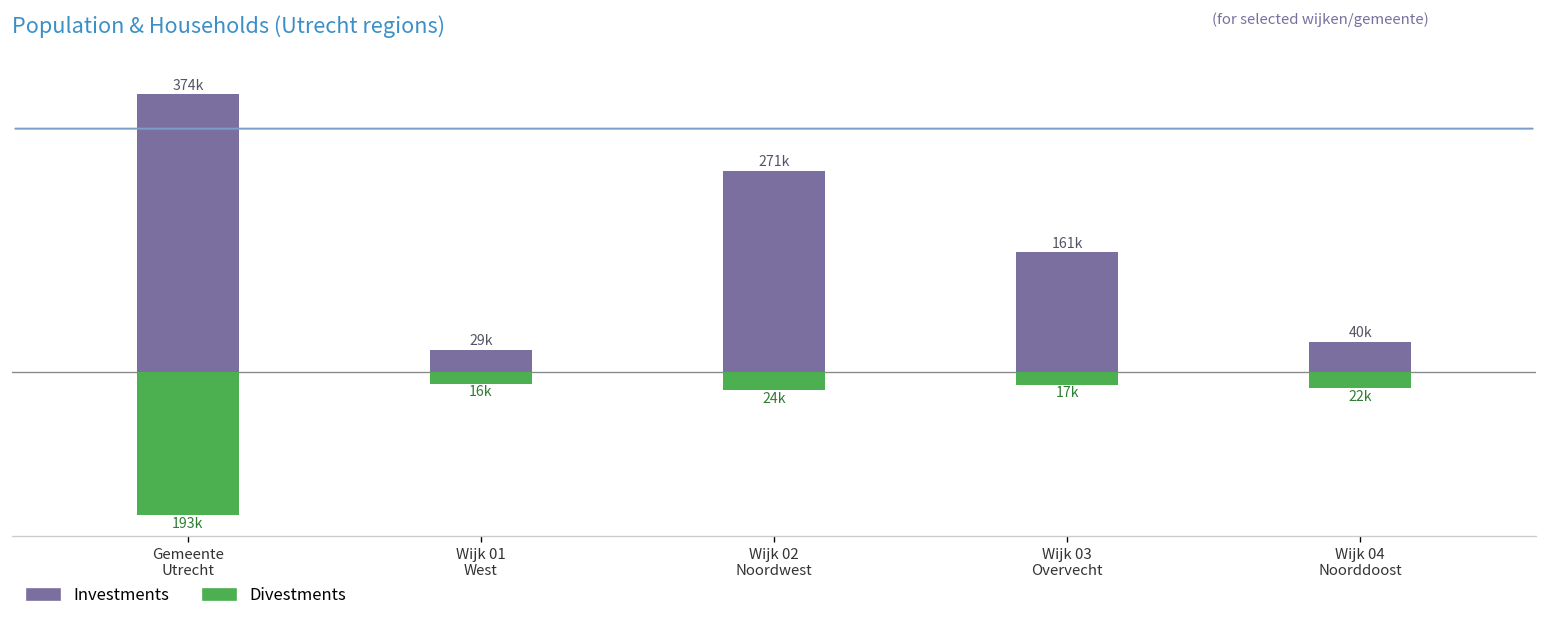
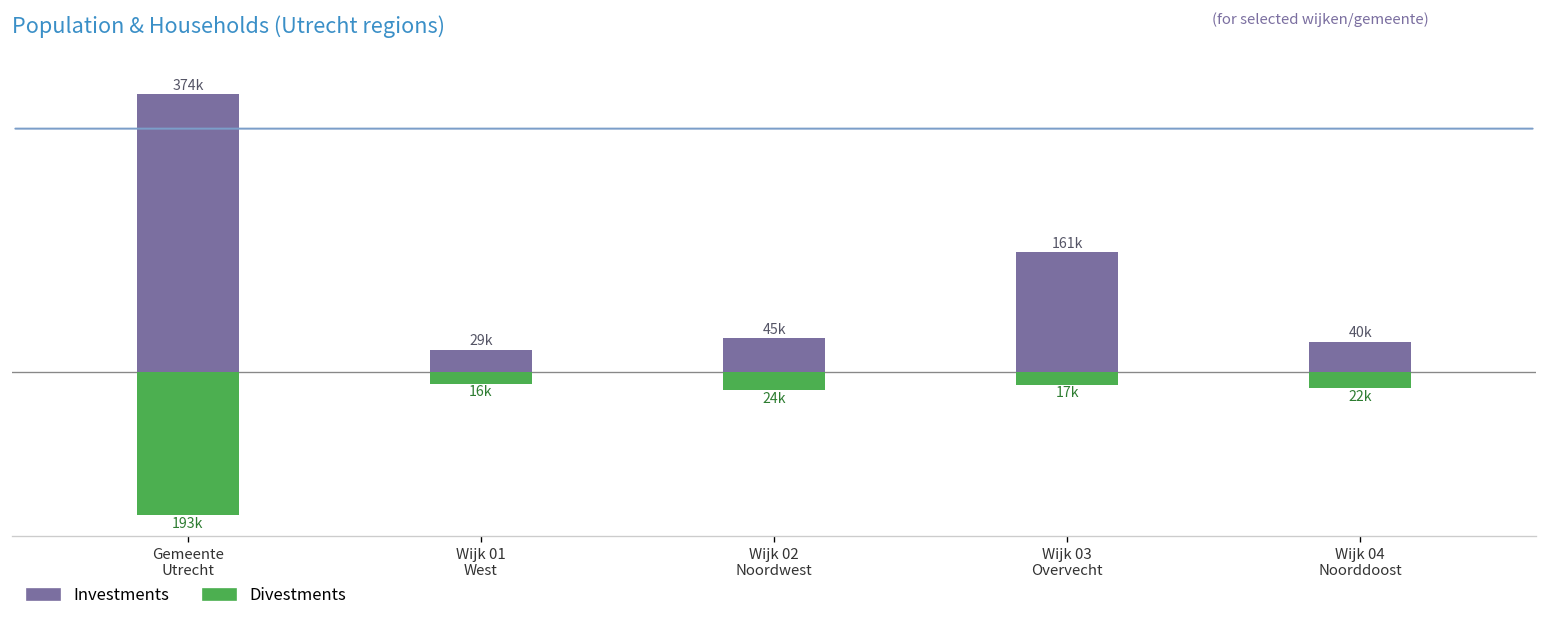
  {
    "Investments": {
      "Gemeente Utrecht": "374k",
-     "Wijk 02 Noordwest": "271k",
+     "Wijk 02 Noordwest": "45k",
      "Wijk 03 Overvecht": "161k"
    }
  }
